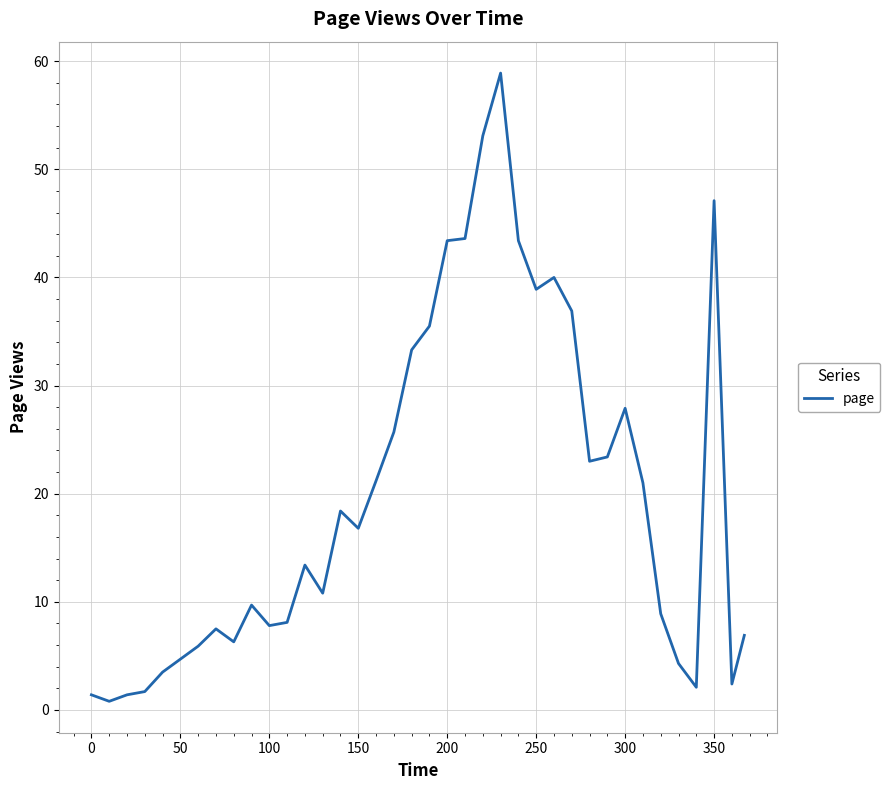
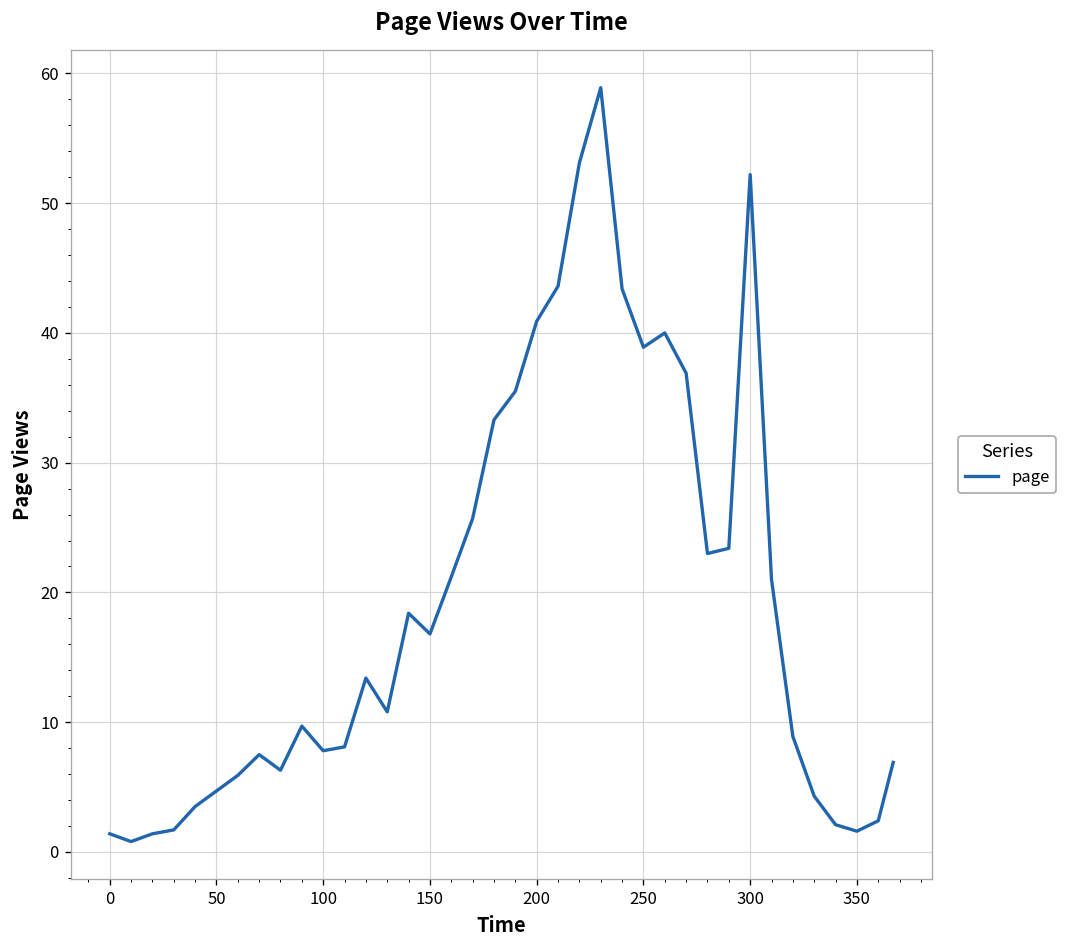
  {
    "0": 1.4,
    "50": 4.7,
    "100": 7.8,
    "150": 16.8,
-   "200": 43.4,
+   "200": 40.9,
    "250": 38.9,
-   "300": 27.9,
-   "350": 47.1
+   "300": 52.2,
+   "350": 1.6
  }
